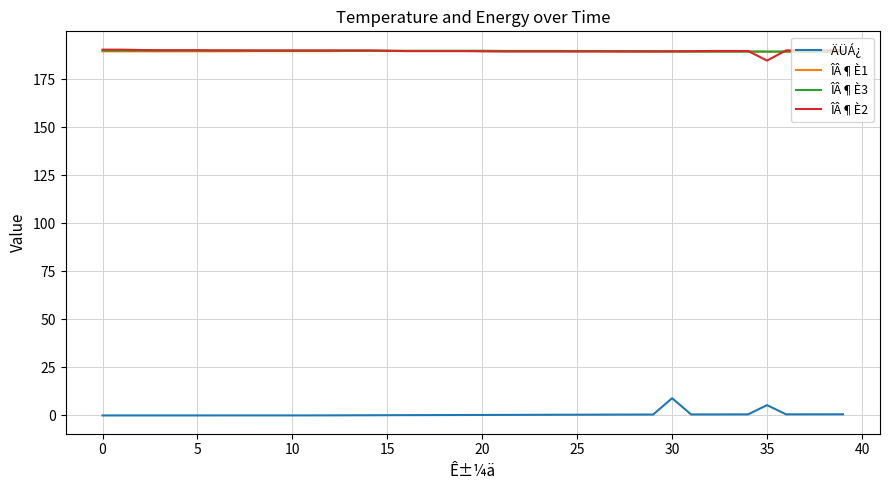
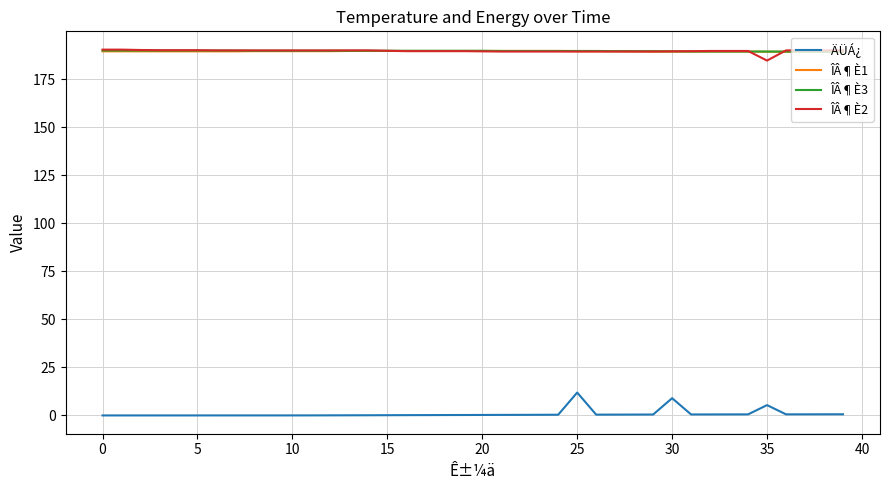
  {
    "ÄÜÁ¿": {
      "0": 0,
      "5": 0,
      "10": 0,
      "15": 0,
      "20": 0,
-     "25": 0,
+     "25": 12,
      "30": 9,
      "35": 5
    },
    "ÎÂ¶È2": {
      "35": 185
    }
  }
